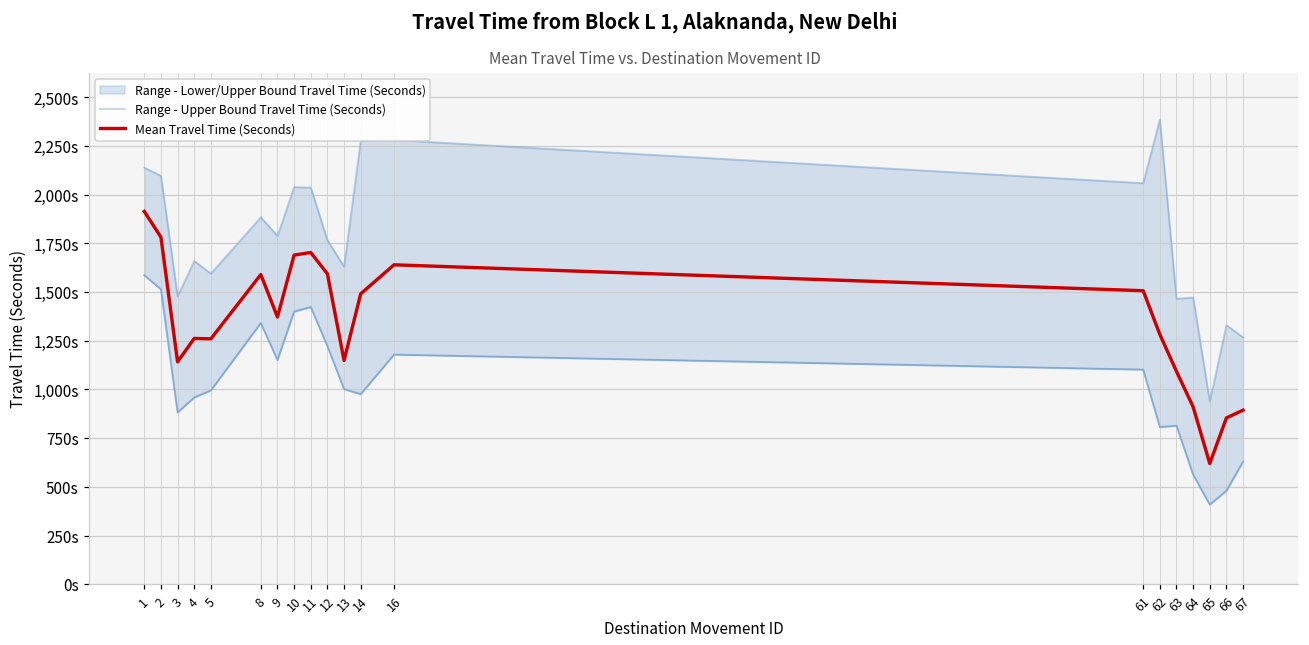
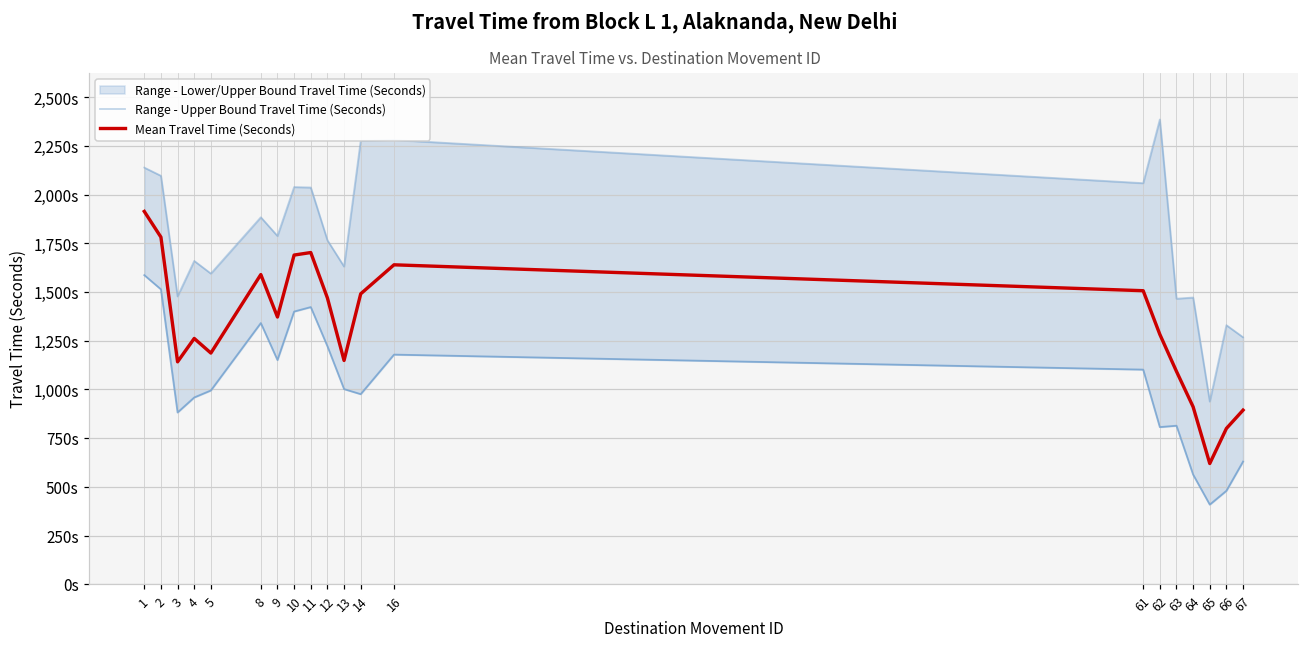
  {
    "Mean Travel Time (Seconds)": {
      "1": "1,910s",
      "2": "1,780s",
      "3": "1,140s",
      "4": "1,260s",
-     "5": "1,260s",
+     "5": "1,190s",
      "8": "1,590s",
      "9": "1,370s",
      "10": "1,690s",
      "11": "1,700s",
-     "12": "1,590s",
+     "12": "1,470s",
      "13": "1,150s",
      "14": "1,490s",
      "16": "1,640s",
      "61": "1,510s",
      "62": "1,280s",
      "63": "1,090s",
      "64": "910s",
      "65": "620s",
-     "66": "850s",
+     "66": "800s",
      "67": "890s"
    }
  }
